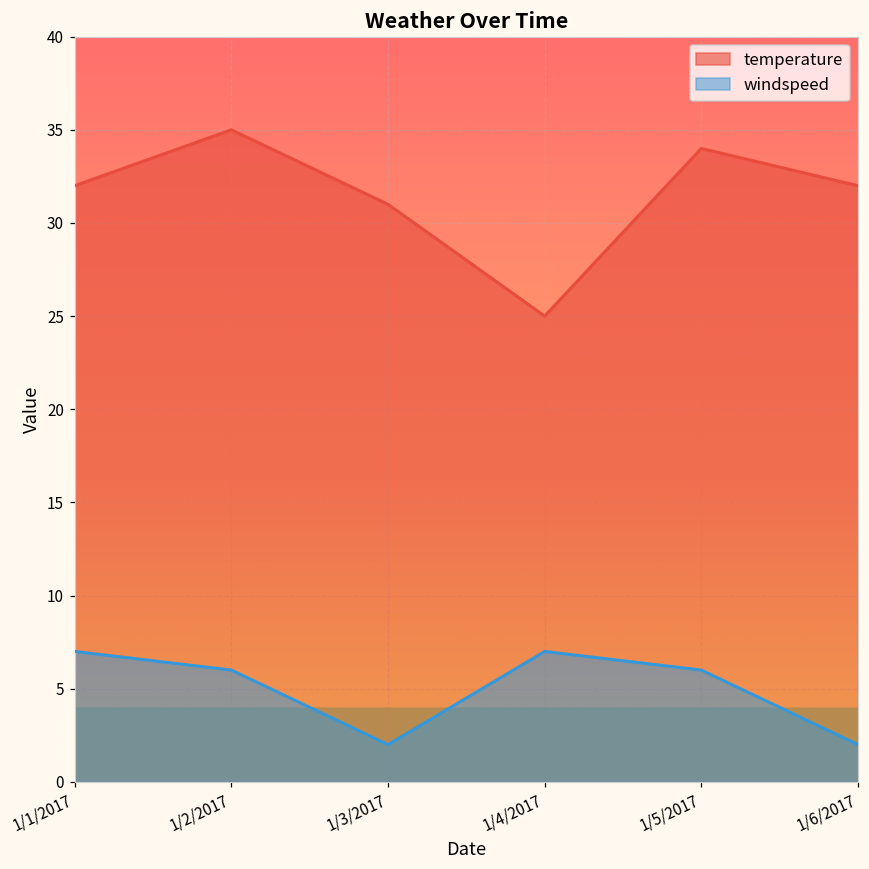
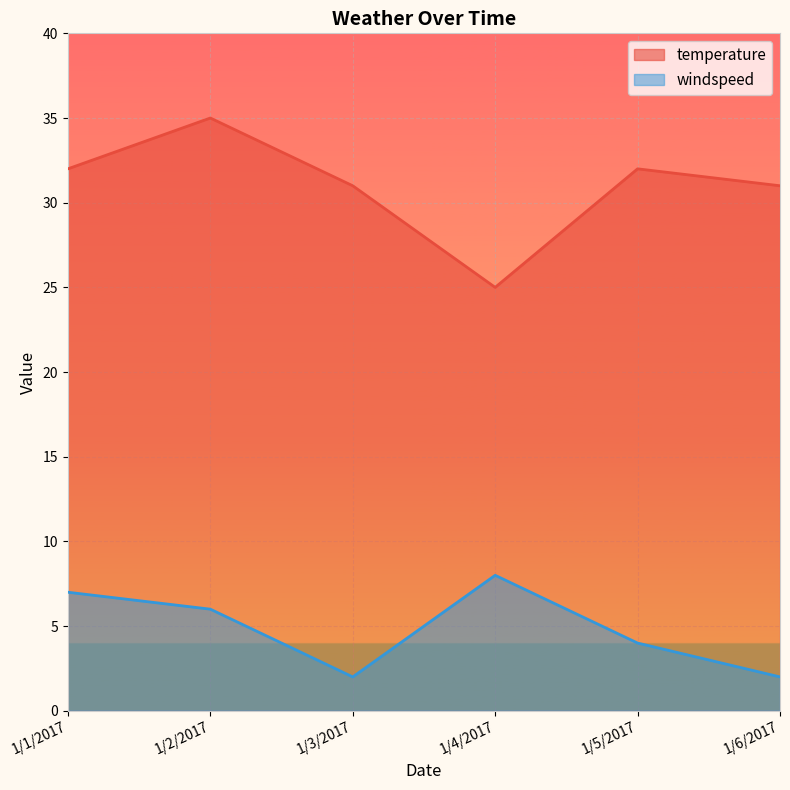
  {
    "temperature": {
      "1/1/2017": 32,
      "1/2/2017": 35,
      "1/3/2017": 31,
      "1/4/2017": 25,
-     "1/5/2017": 34,
-     "1/6/2017": 32
+     "1/5/2017": 32,
+     "1/6/2017": 31
    },
    "windspeed": {
      "1/1/2017": 7,
      "1/2/2017": 6,
      "1/3/2017": 2,
-     "1/4/2017": 7,
-     "1/5/2017": 6,
+     "1/4/2017": 8,
+     "1/5/2017": 4,
      "1/6/2017": 2
    }
  }
